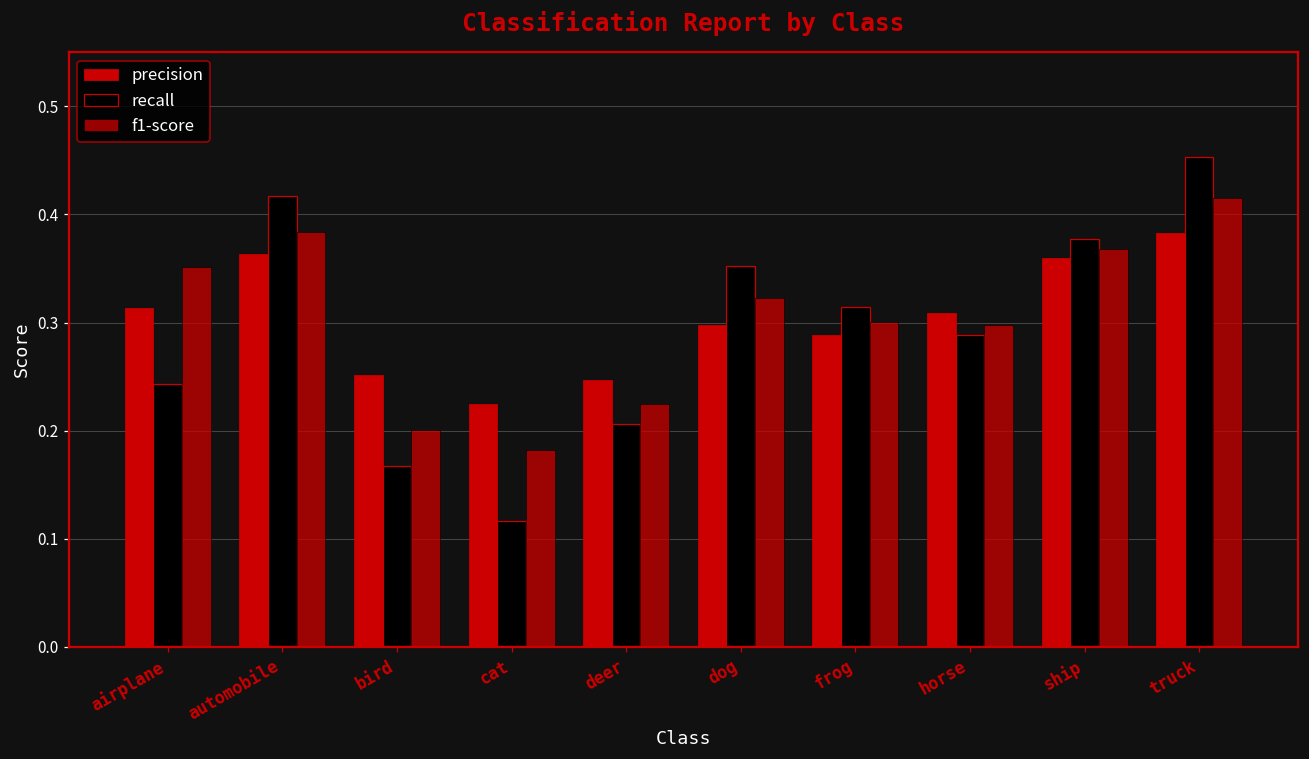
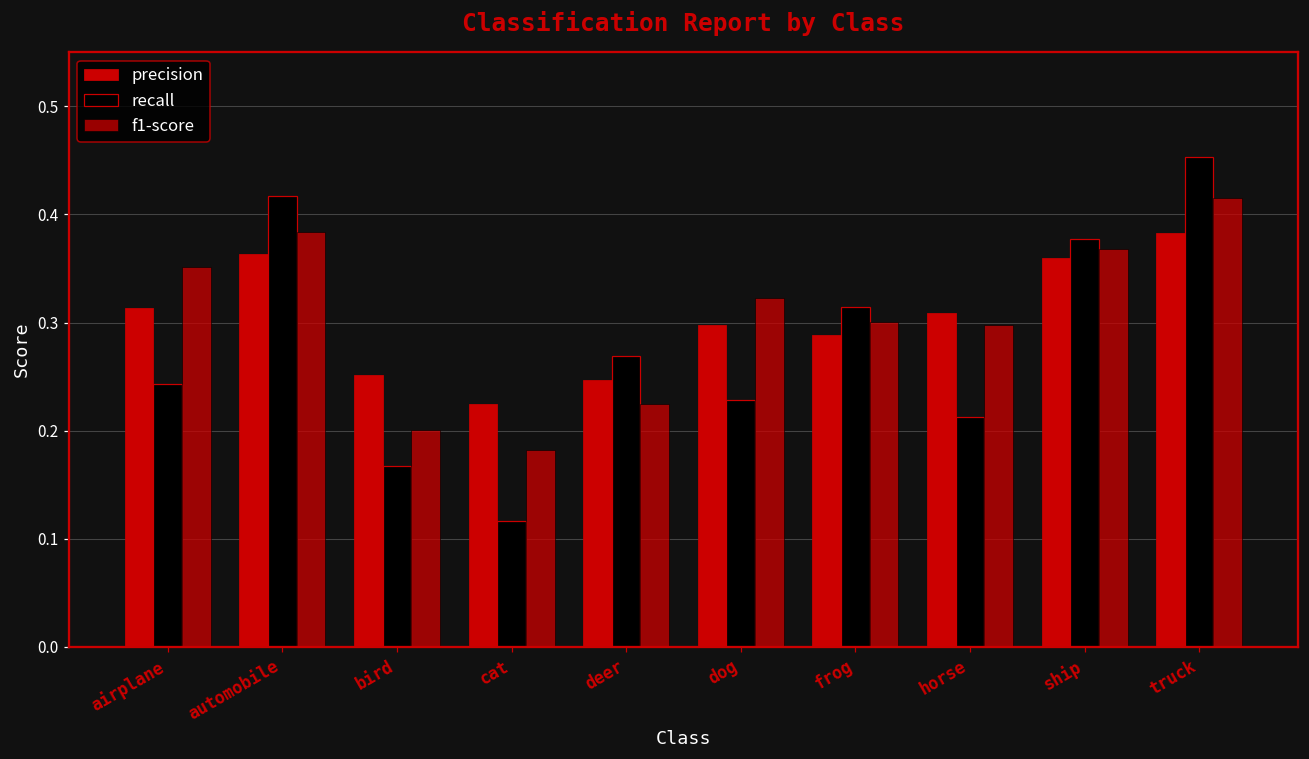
  {
    "recall": {
      "airplane": 0.24,
      "automobile": 0.42,
      "bird": 0.17,
      "cat": 0.12,
-     "deer": 0.21,
-     "dog": 0.35,
+     "deer": 0.27,
+     "dog": 0.23,
      "frog": 0.31,
-     "horse": 0.29,
+     "horse": 0.21,
      "ship": 0.38,
      "truck": 0.45
    }
  }
